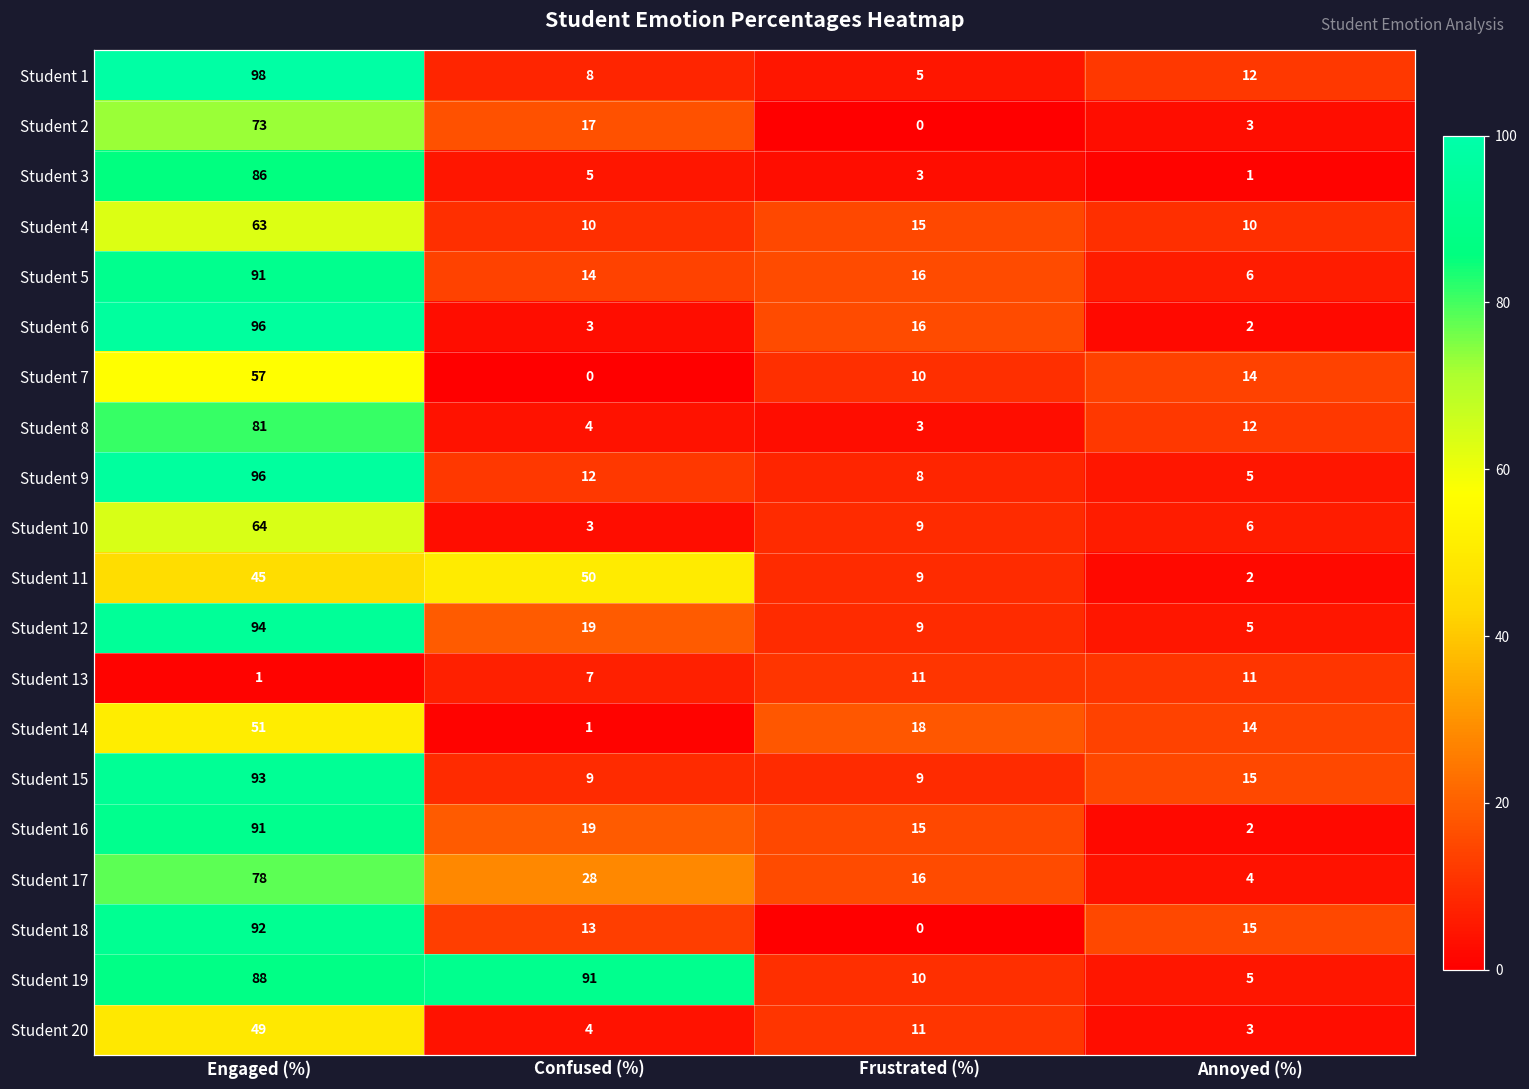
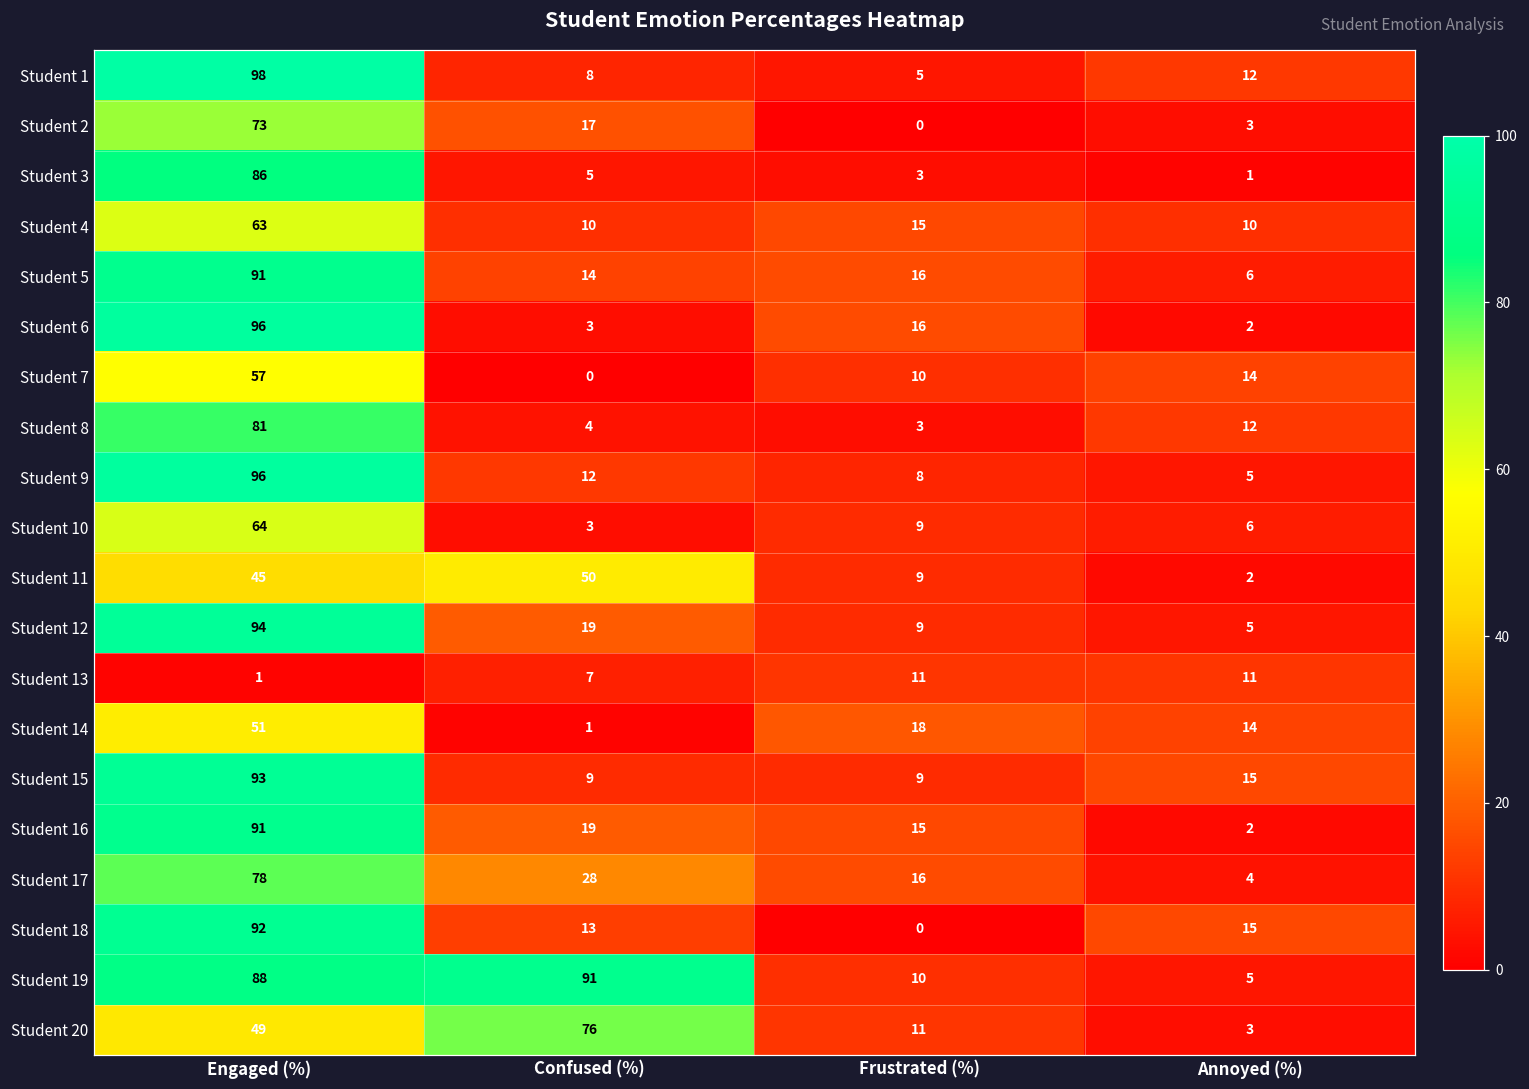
  {
    "Student 1": {
      "Engaged (%)": 98,
      "Confused (%)": 8,
      "Frustrated (%)": 5,
      "Annoyed (%)": 12
    },
    "Student 2": {
      "Engaged (%)": 73,
      "Confused (%)": 17,
      "Frustrated (%)": 0,
      "Annoyed (%)": 3
    },
    "Student 3": {
      "Engaged (%)": 86,
      "Confused (%)": 5,
      "Frustrated (%)": 3,
      "Annoyed (%)": 1
    },
    "Student 4": {
      "Engaged (%)": 63,
      "Confused (%)": 10,
      "Frustrated (%)": 15,
      "Annoyed (%)": 10
    },
    "Student 5": {
      "Engaged (%)": 91,
      "Confused (%)": 14,
      "Frustrated (%)": 16,
      "Annoyed (%)": 6
    },
    "Student 6": {
      "Engaged (%)": 96,
      "Confused (%)": 3,
      "Frustrated (%)": 16,
      "Annoyed (%)": 2
    },
    "Student 7": {
      "Engaged (%)": 57,
      "Confused (%)": 0,
      "Frustrated (%)": 10,
      "Annoyed (%)": 14
    },
    "Student 8": {
      "Engaged (%)": 81,
      "Confused (%)": 4,
      "Frustrated (%)": 3,
      "Annoyed (%)": 12
    },
    "Student 9": {
      "Engaged (%)": 96,
      "Confused (%)": 12,
      "Frustrated (%)": 8,
      "Annoyed (%)": 5
    },
    "Student 10": {
      "Engaged (%)": 64,
      "Confused (%)": 3,
      "Frustrated (%)": 9,
      "Annoyed (%)": 6
    },
    "Student 11": {
      "Engaged (%)": 45,
      "Confused (%)": 50,
      "Frustrated (%)": 9,
      "Annoyed (%)": 2
    },
    "Student 12": {
      "Engaged (%)": 94,
      "Confused (%)": 19,
      "Frustrated (%)": 9,
      "Annoyed (%)": 5
    },
    "Student 13": {
      "Engaged (%)": 1,
      "Confused (%)": 7,
      "Frustrated (%)": 11,
      "Annoyed (%)": 11
    },
    "Student 14": {
      "Engaged (%)": 51,
      "Confused (%)": 1,
      "Frustrated (%)": 18,
      "Annoyed (%)": 14
    },
    "Student 15": {
      "Engaged (%)": 93,
      "Confused (%)": 9,
      "Frustrated (%)": 9,
      "Annoyed (%)": 15
    },
    "Student 16": {
      "Engaged (%)": 91,
      "Confused (%)": 19,
      "Frustrated (%)": 15,
      "Annoyed (%)": 2
    },
    "Student 17": {
      "Engaged (%)": 78,
      "Confused (%)": 28,
      "Frustrated (%)": 16,
      "Annoyed (%)": 4
    },
    "Student 18": {
      "Engaged (%)": 92,
      "Confused (%)": 13,
      "Frustrated (%)": 0,
      "Annoyed (%)": 15
    },
    "Student 19": {
      "Engaged (%)": 88,
      "Confused (%)": 91,
      "Frustrated (%)": 10,
      "Annoyed (%)": 5
    },
    "Student 20": {
      "Engaged (%)": 49,
-     "Confused (%)": 4,
+     "Confused (%)": 76,
      "Frustrated (%)": 11,
      "Annoyed (%)": 3
    }
  }
